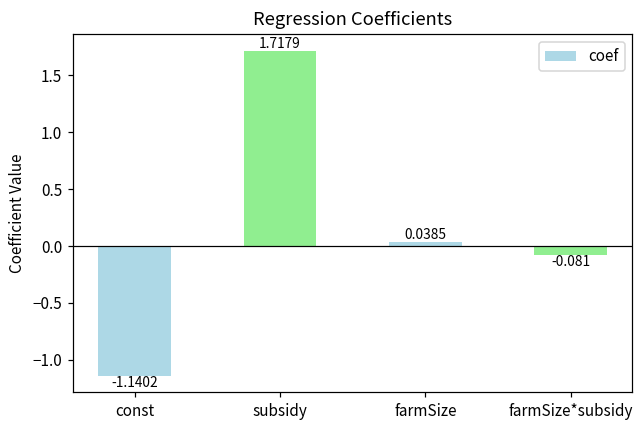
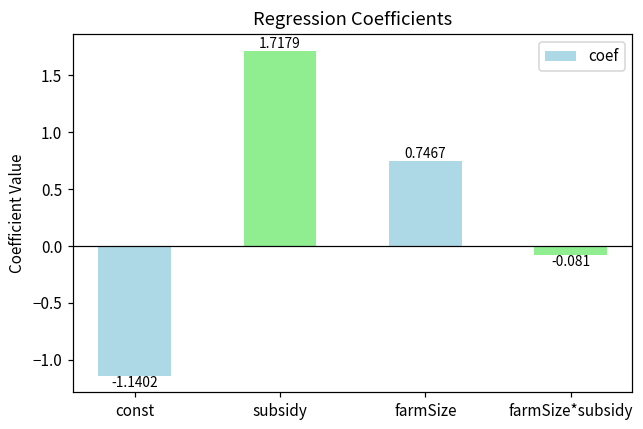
  {
    "const": -1.1402,
    "subsidy": 1.7179,
-   "farmSize": 0.0385,
+   "farmSize": 0.7467,
    "farmSize*subsidy": -0.081
  }
